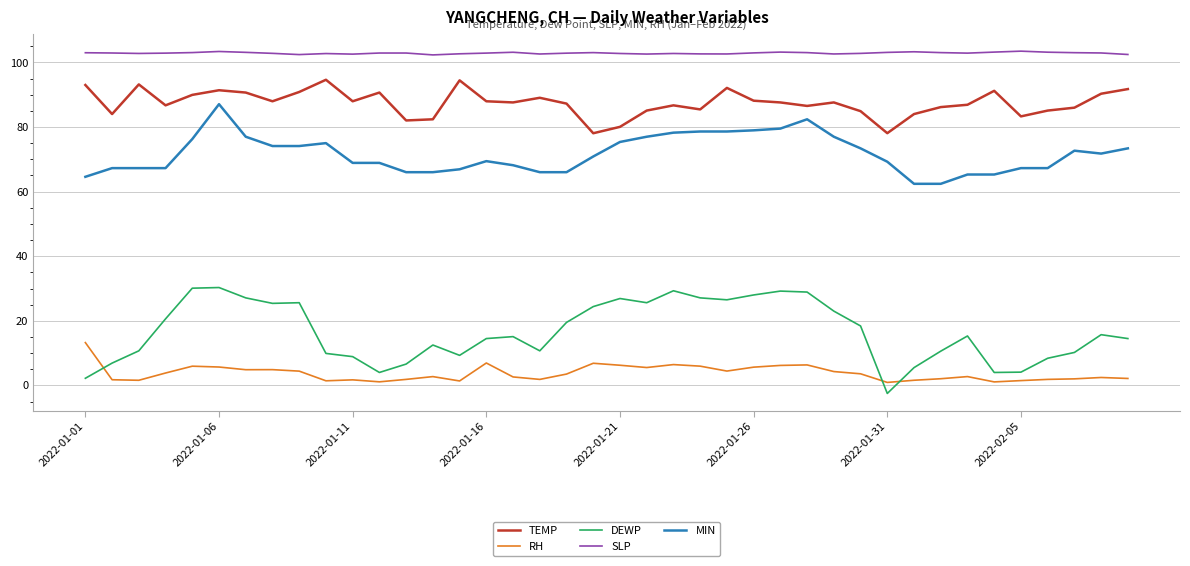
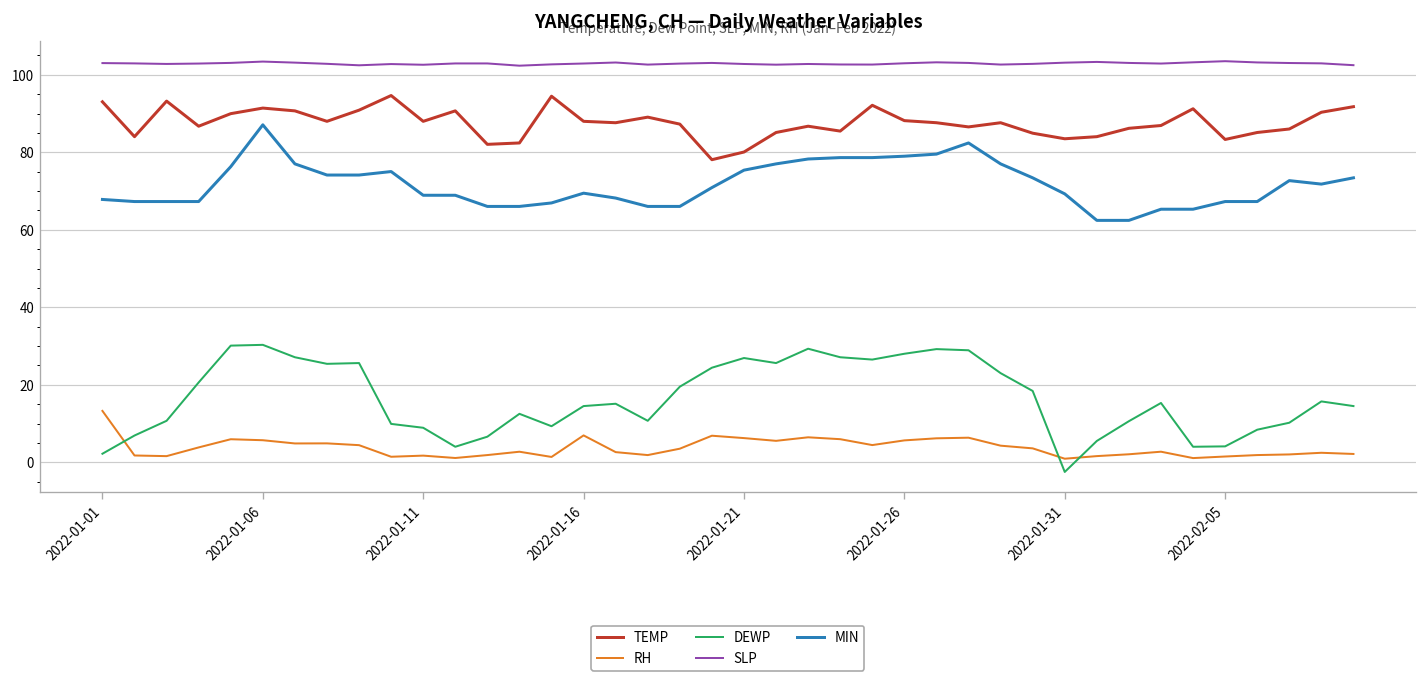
  {
    "TEMP": {
      "2022-01-01": 93,
      "2022-01-06": 91,
      "2022-01-11": 88,
      "2022-01-16": 88,
      "2022-01-21": 80,
      "2022-01-26": 88,
-     "2022-01-31": 78,
+     "2022-01-31": 83,
      "2022-02-05": 83
    },
    "RH": {
      "2022-01-01": 13,
      "2022-01-06": 6,
      "2022-01-11": 2,
      "2022-01-16": 7,
      "2022-01-21": 6,
      "2022-01-26": 6,
      "2022-01-31": 1,
      "2022-02-05": 1
    },
    "DEWP": {
      "2022-01-01": 2,
      "2022-01-06": 30,
      "2022-01-11": 9,
      "2022-01-16": 15,
      "2022-01-21": 27,
      "2022-01-26": 28,
      "2022-01-31": -3,
      "2022-02-05": 4
    },
    "SLP": {
      "2022-01-01": 103,
      "2022-01-06": 103,
      "2022-01-11": 103,
      "2022-01-16": 103,
      "2022-01-21": 103,
      "2022-01-26": 103,
      "2022-01-31": 103,
      "2022-02-05": 104
    },
    "MIN": {
-     "2022-01-01": 65,
+     "2022-01-01": 68,
      "2022-01-06": 87,
      "2022-01-11": 69,
      "2022-01-16": 69,
      "2022-01-21": 75,
      "2022-01-26": 79,
      "2022-01-31": 69,
      "2022-02-05": 67
    }
  }
